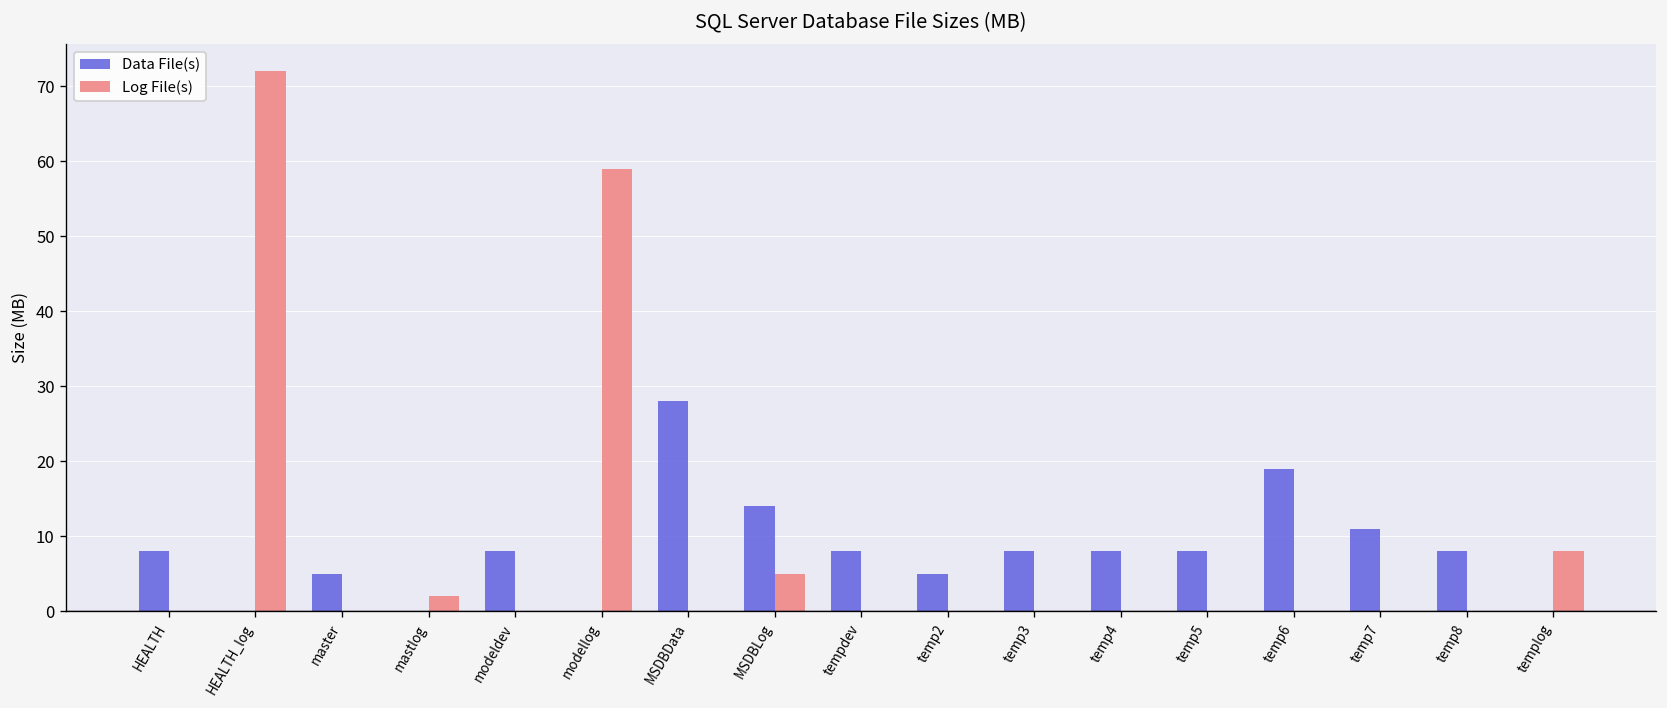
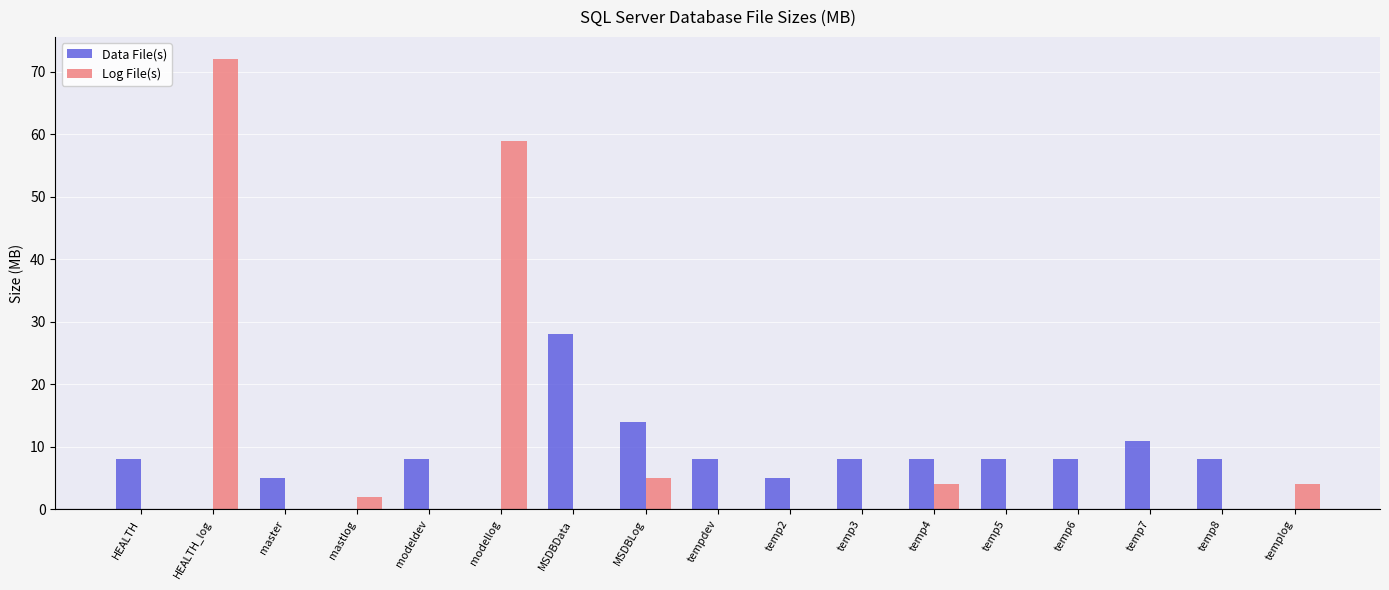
  {
    "Data File(s)": {
      "HEALTH": 8,
      "HEALTH_log": 0,
      "master": 5,
      "mastlog": 0,
      "modeldev": 8,
      "modellog": 0,
      "MSDBData": 28,
      "MSDBLog": 14,
      "tempdev": 8,
      "temp2": 5,
      "temp3": 8,
      "temp4": 8,
      "temp5": 8,
-     "temp6": 19,
+     "temp6": 8,
      "temp7": 11,
      "temp8": 8,
      "templog": 0
    },
    "Log File(s)": {
      "HEALTH": 0,
      "HEALTH_log": 72,
      "master": 0,
      "mastlog": 2,
      "modeldev": 0,
      "modellog": 59,
      "MSDBData": 0,
      "MSDBLog": 5,
      "tempdev": 0,
      "temp2": 0,
      "temp3": 0,
-     "temp4": 0,
+     "temp4": 4,
      "temp5": 0,
      "temp6": 0,
      "temp7": 0,
      "temp8": 0,
-     "templog": 8
+     "templog": 4
    }
  }
